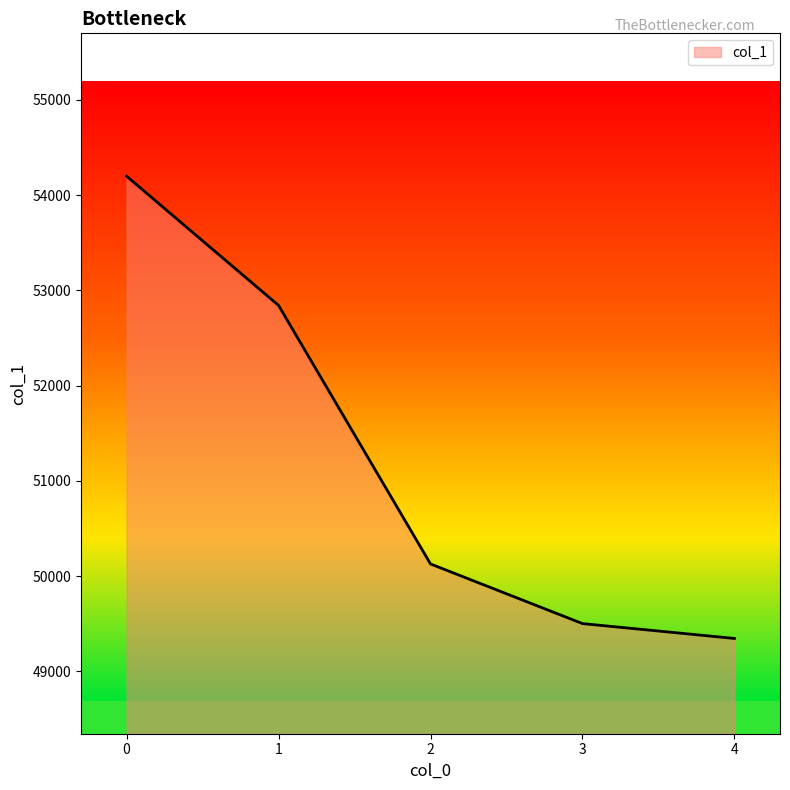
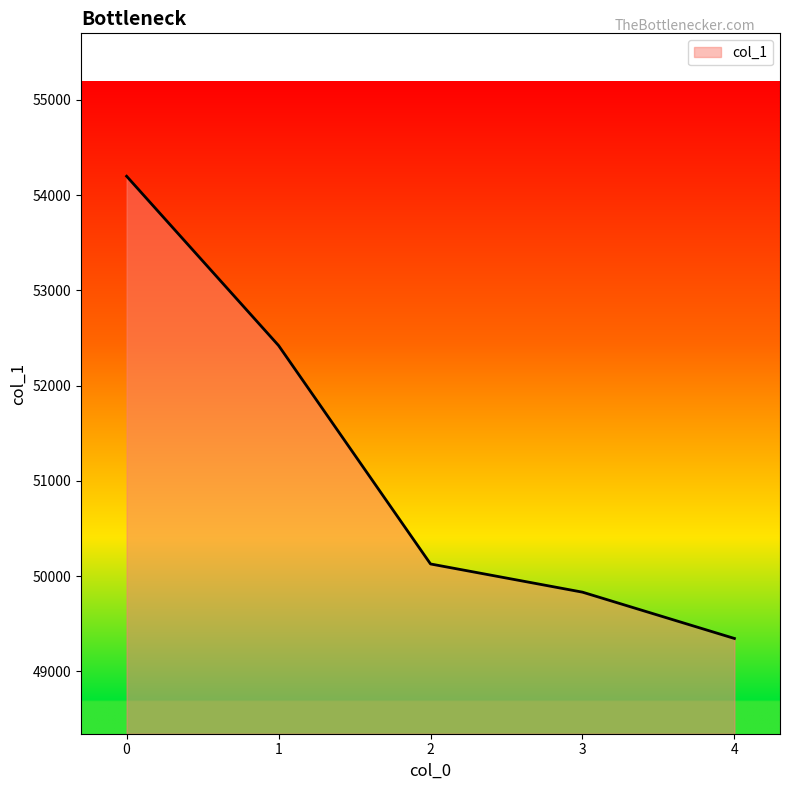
  {
    "0": 54200,
-   "1": 52800,
+   "1": 52400,
    "2": 50100,
-   "3": 49500,
+   "3": 49800,
    "4": 49300
  }
